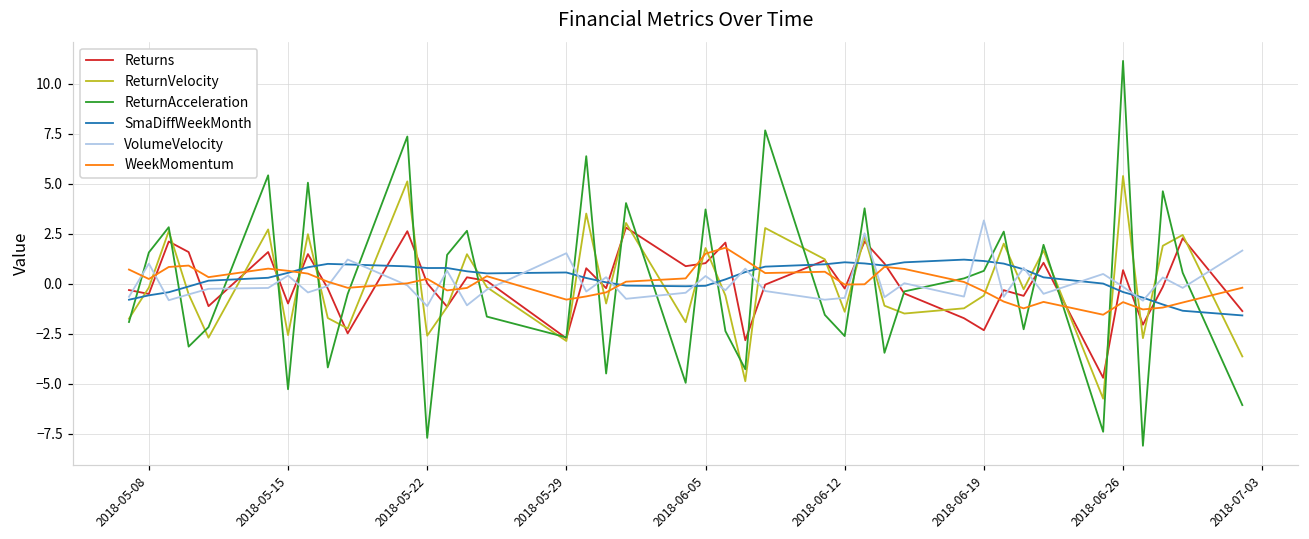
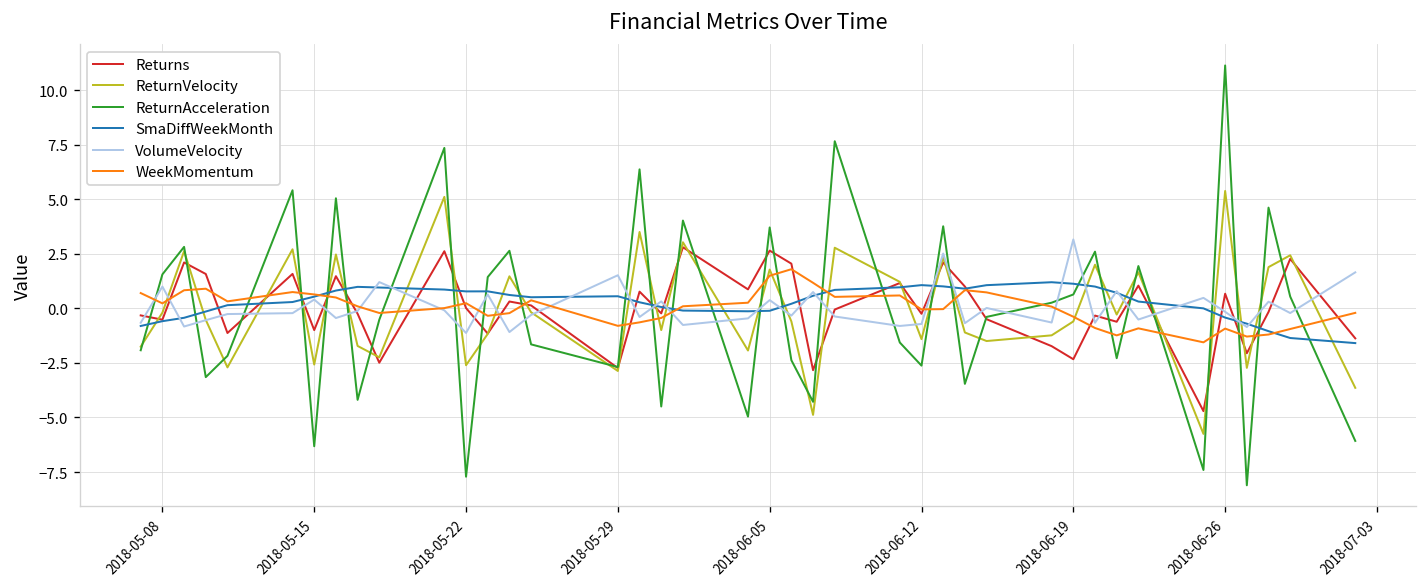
  {
    "Returns": {
      "2018-05-15": -1.0,
      "2018-05-22": 0.0,
-     "2018-06-05": 1.0,
+     "2018-06-05": 2.6,
      "2018-06-12": -0.2,
      "2018-06-19": -2.3,
      "2018-06-26": 0.7
    },
    "ReturnVelocity": {
      "2018-05-08": -0.2,
      "2018-05-15": -2.6,
      "2018-05-22": -2.6,
      "2018-06-05": 1.8,
      "2018-06-12": -1.4,
      "2018-06-19": -0.6,
      "2018-06-26": 5.4
    },
    "ReturnAcceleration": {
      "2018-05-08": 1.6,
-     "2018-05-15": -5.3,
+     "2018-05-15": -6.3,
      "2018-05-22": -7.7,
      "2018-06-05": 3.7,
      "2018-06-12": -2.6,
      "2018-06-19": 0.6,
      "2018-06-26": 11.1
    },
    "SmaDiffWeekMonth": {
      "2018-05-22": 0.8,
      "2018-05-29": 0.6,
      "2018-06-05": -0.1,
      "2018-06-12": 1.1,
      "2018-06-19": 1.1,
      "2018-06-26": -0.4
    },
    "VolumeVelocity": {
      "2018-05-08": 1.0,
      "2018-05-22": -1.1,
      "2018-05-29": 1.5,
      "2018-06-05": 0.4,
      "2018-06-12": -0.7,
      "2018-06-19": 3.2,
      "2018-06-26": -0.2
    },
    "WeekMomentum": {
      "2018-05-08": 0.2,
      "2018-05-22": 0.2,
      "2018-05-29": -0.8,
      "2018-06-05": 1.5,
      "2018-06-12": 0.0,
      "2018-06-19": -0.4,
      "2018-06-26": -0.9
    }
  }
